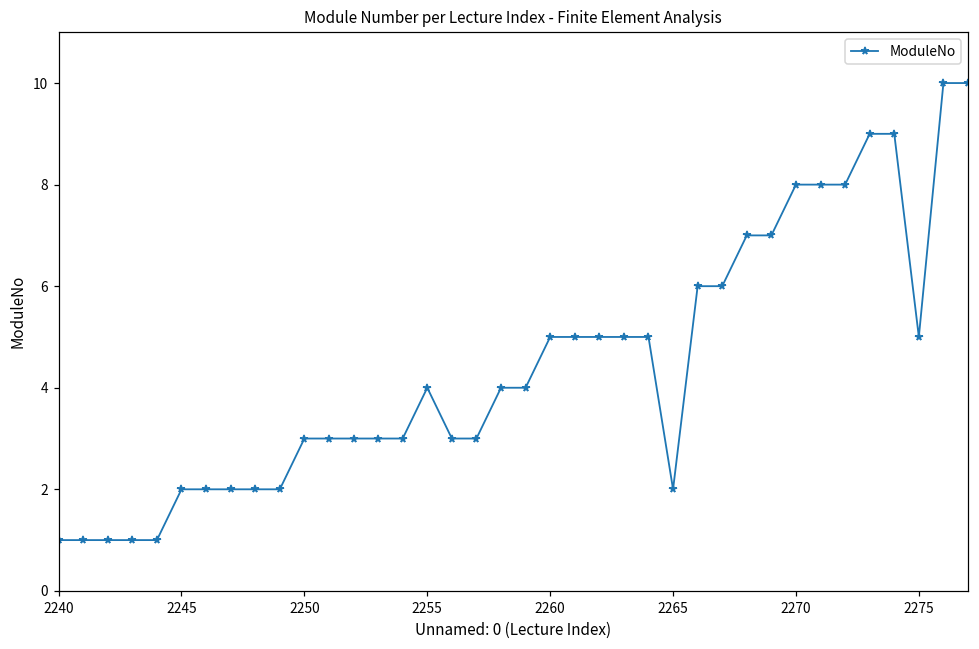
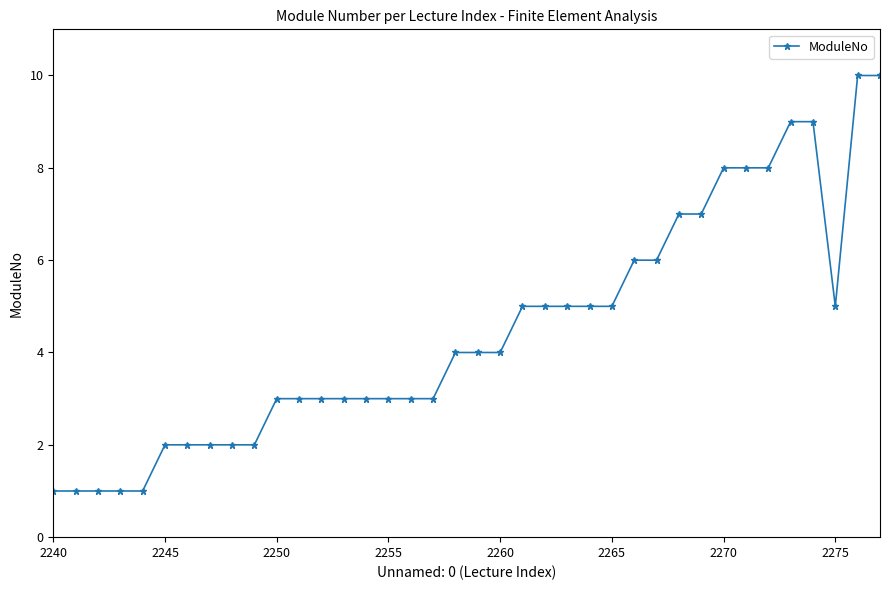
  {
    "2240": 1,
    "2245": 2,
    "2250": 3,
-   "2255": 4,
-   "2260": 5,
-   "2265": 2,
+   "2255": 3,
+   "2260": 4,
+   "2265": 5,
    "2270": 8,
    "2275": 5
  }
